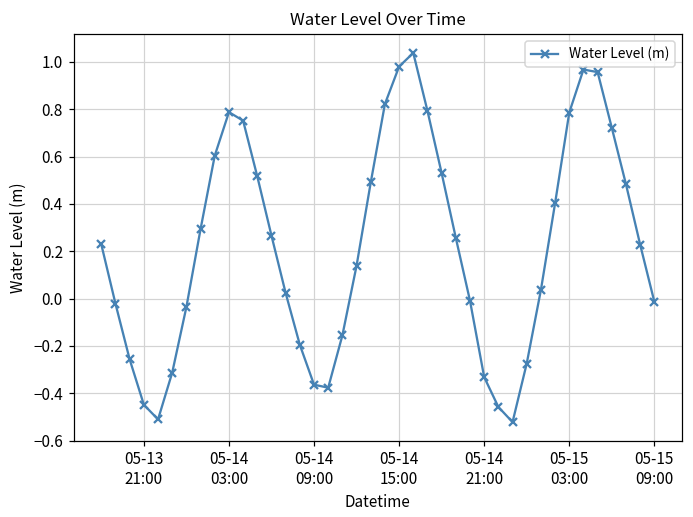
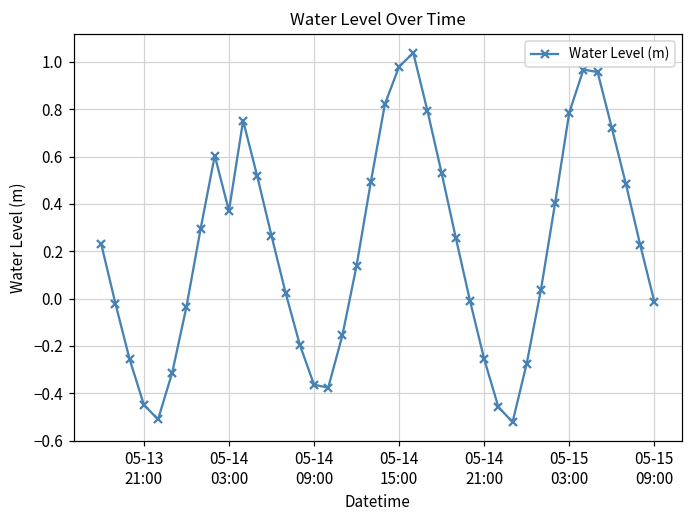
  {
    "05-13 21:00": -0.45,
-   "05-14 03:00": 0.79,
+   "05-14 03:00": 0.37,
    "05-14 09:00": -0.36,
    "05-14 15:00": 0.98,
-   "05-14 21:00": -0.33,
+   "05-14 21:00": -0.26,
    "05-15 03:00": 0.79,
    "05-15 09:00": -0.01
  }
